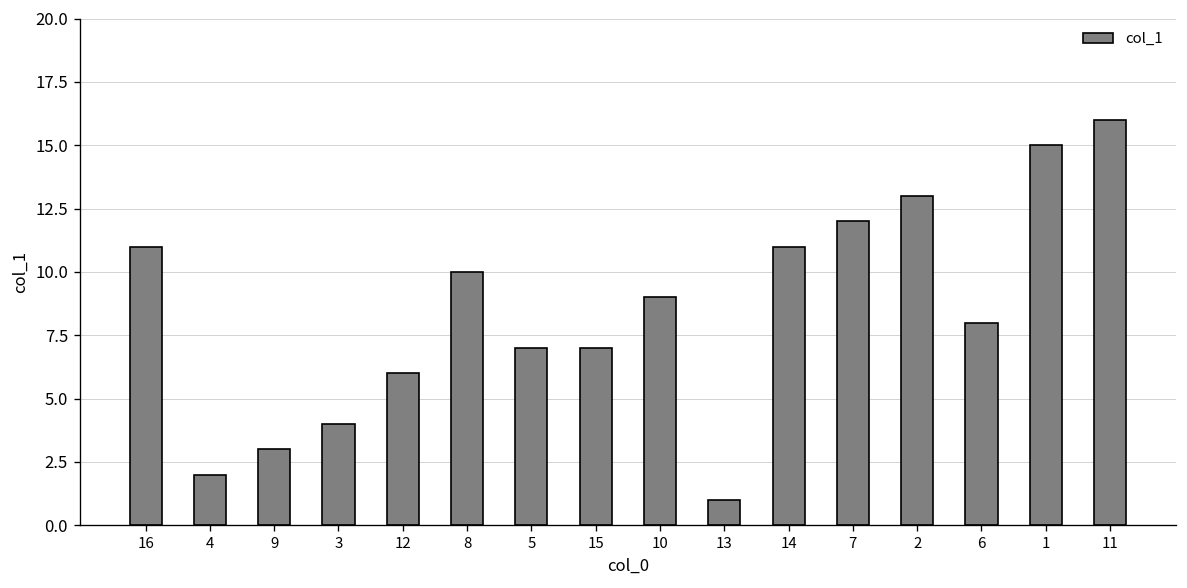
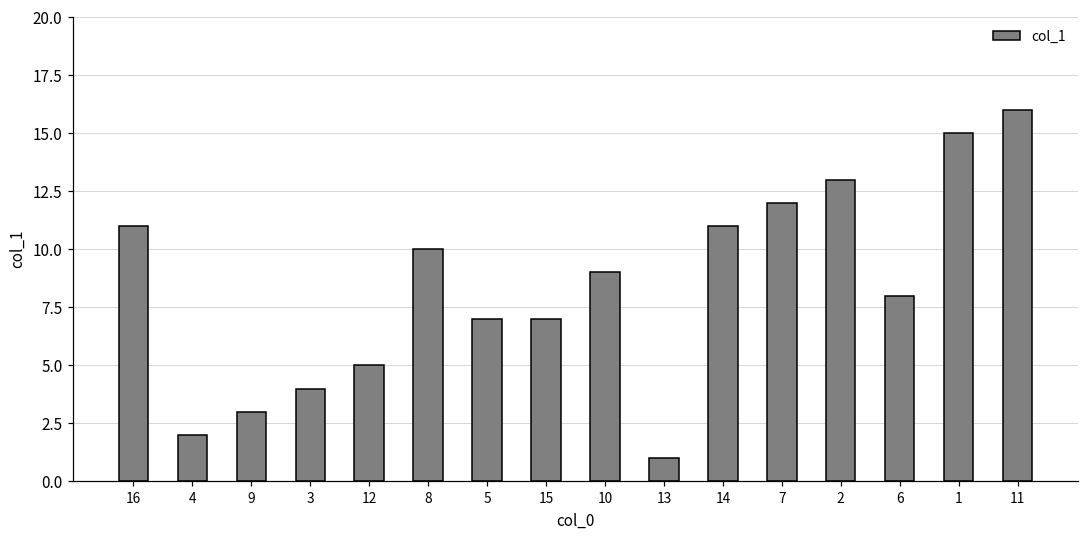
  {
    "16": 11,
    "4": 2,
    "9": 3,
    "3": 4,
-   "12": 6,
+   "12": 5,
    "8": 10,
    "5": 7,
    "15": 7,
    "10": 9,
    "13": 1,
    "14": 11,
    "7": 12,
    "2": 13,
    "6": 8,
    "1": 15,
    "11": 16
  }
